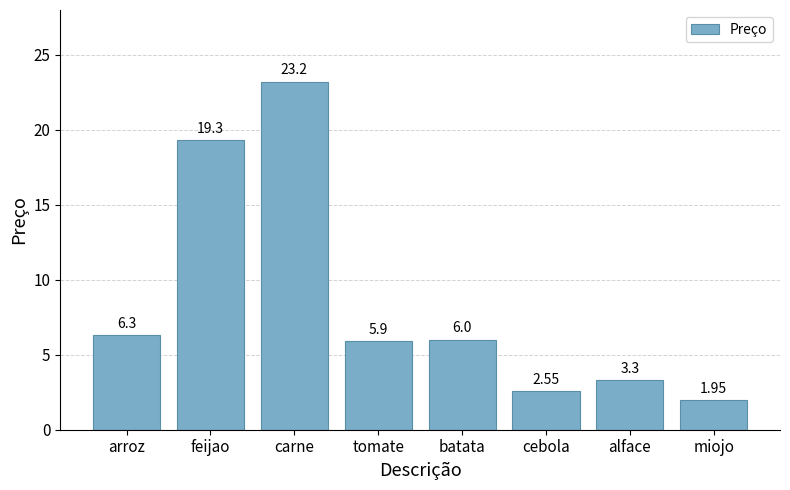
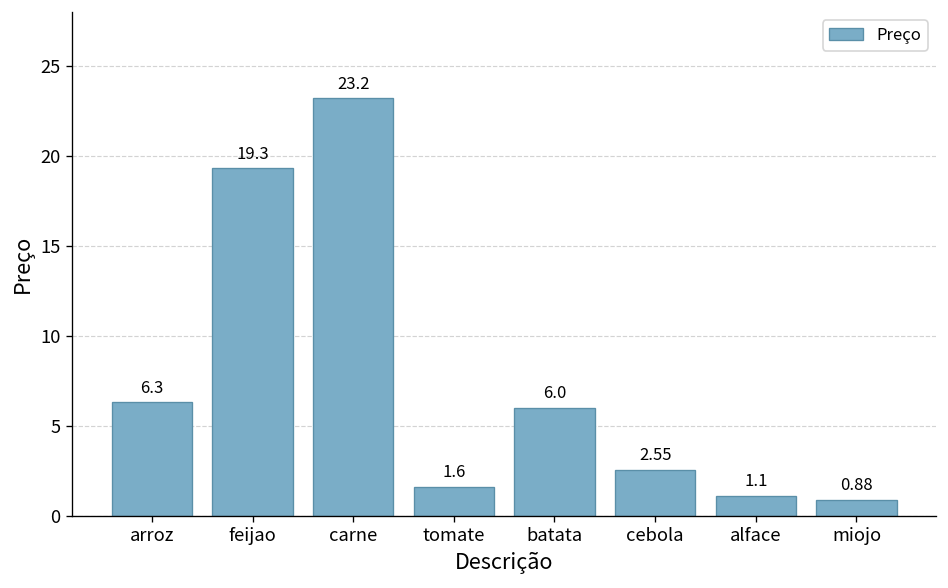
  {
    "arroz": 6.3,
    "feijao": 19.3,
    "carne": 23.2,
-   "tomate": 5.9,
+   "tomate": 1.6,
    "batata": 6.0,
    "cebola": 2.55,
-   "alface": 3.3,
-   "miojo": 1.95
+   "alface": 1.1,
+   "miojo": 0.88
  }
